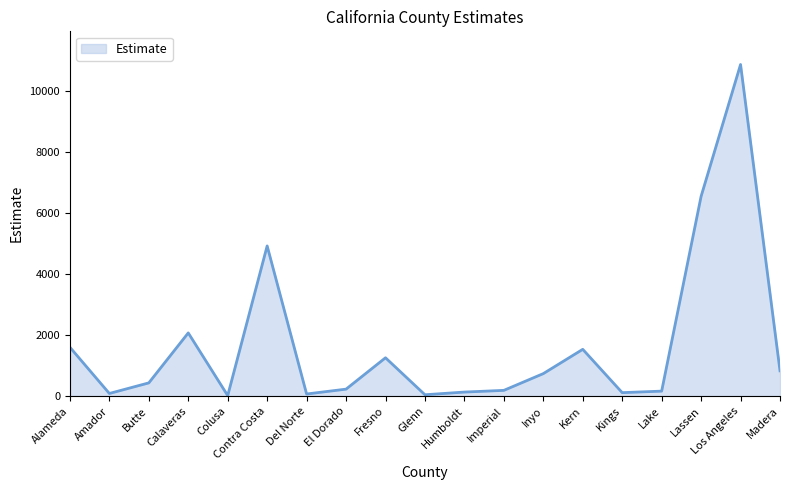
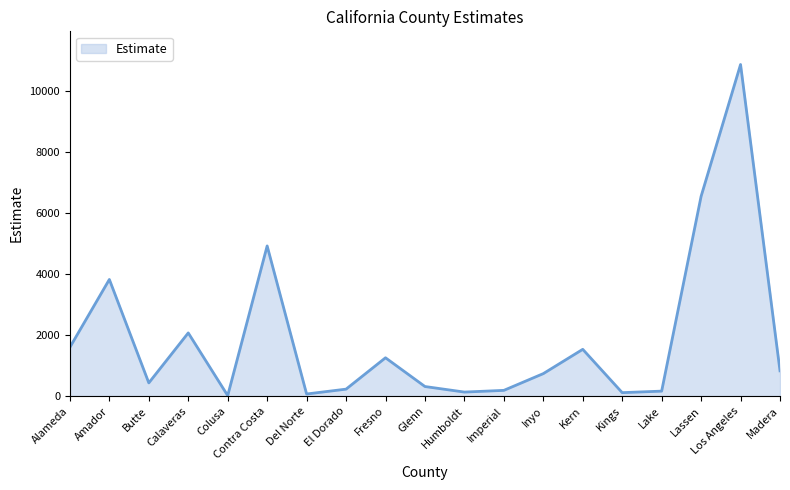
  {
    "Alameda": 1600,
-   "Amador": 100,
+   "Amador": 3800,
    "Butte": 400,
    "Calaveras": 2100,
    "Colusa": 0,
    "Contra Costa": 4900,
    "Del Norte": 100,
    "El Dorado": 200,
    "Fresno": 1300,
-   "Glenn": 0,
+   "Glenn": 300,
    "Humboldt": 100,
    "Imperial": 200,
    "Inyo": 700,
    "Kern": 1500,
    "Kings": 100,
    "Lake": 200,
    "Lassen": 6500,
    "Los Angeles": 10900,
    "Madera": 800
  }
